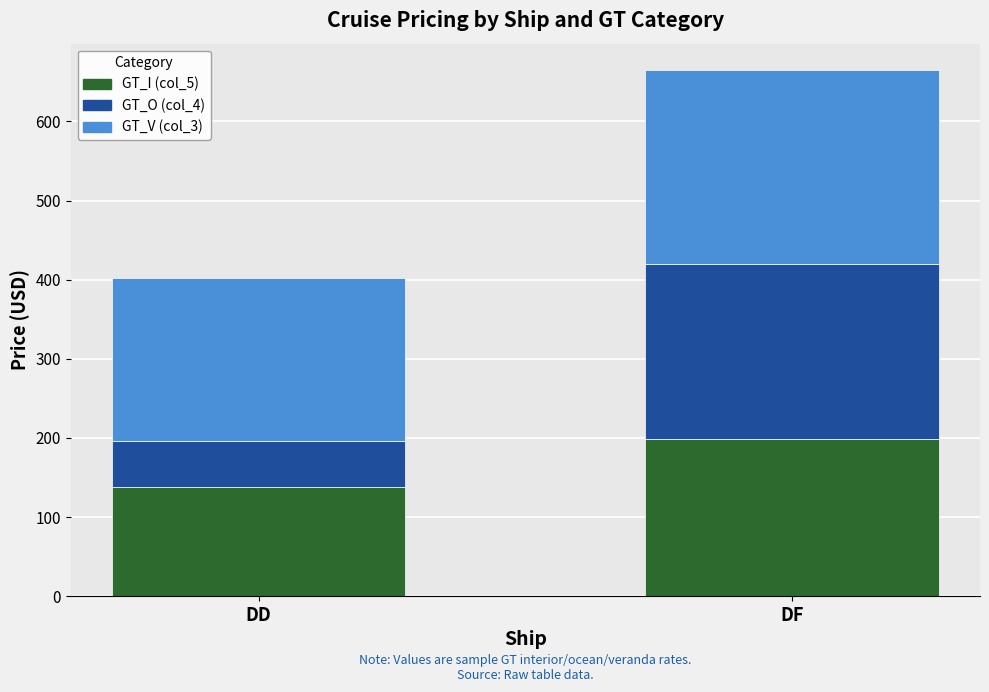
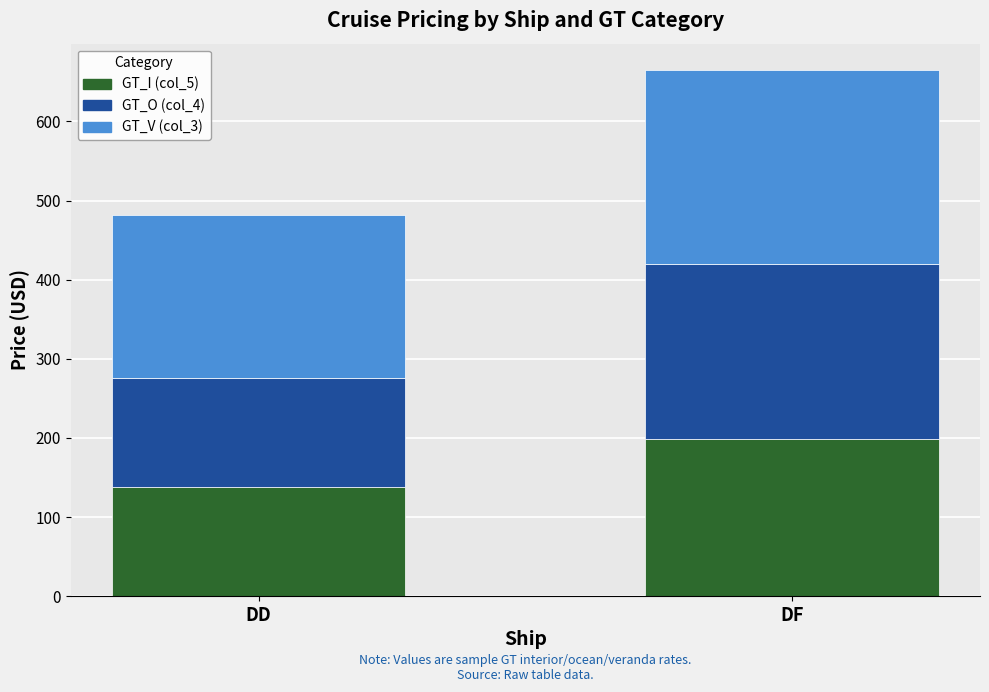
  {
    "GT_I (col_5)": {
      "DD": 140,
      "DF": 200
    },
    "GT_O (col_4)": {
-     "DD": 60,
+     "DD": 140,
      "DF": 220
    },
    "GT_V (col_3)": {
      "DD": 210,
      "DF": 250
    }
  }
